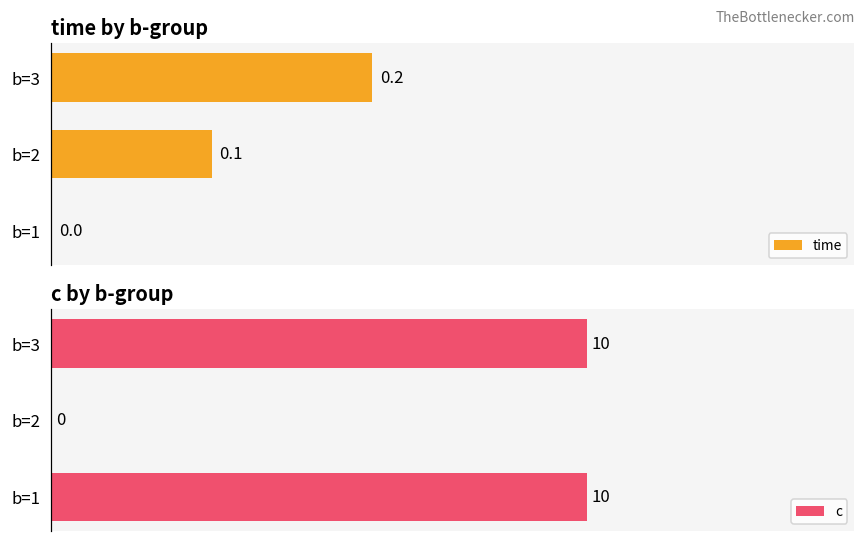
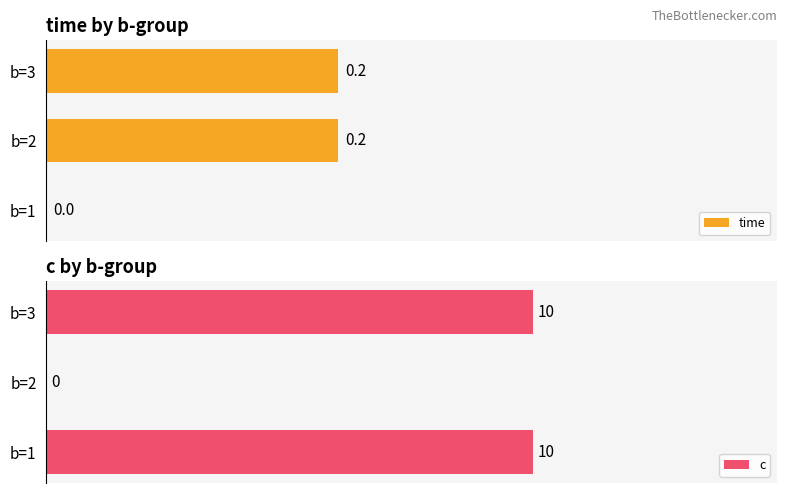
  {
    "time by b-group": {
      "b=3": 0.2,
-     "b=2": 0.1,
+     "b=2": 0.2,
      "b=1": 0.0
    },
    "c by b-group": {
      "b=3": 10,
      "b=2": 0,
      "b=1": 10
    }
  }
